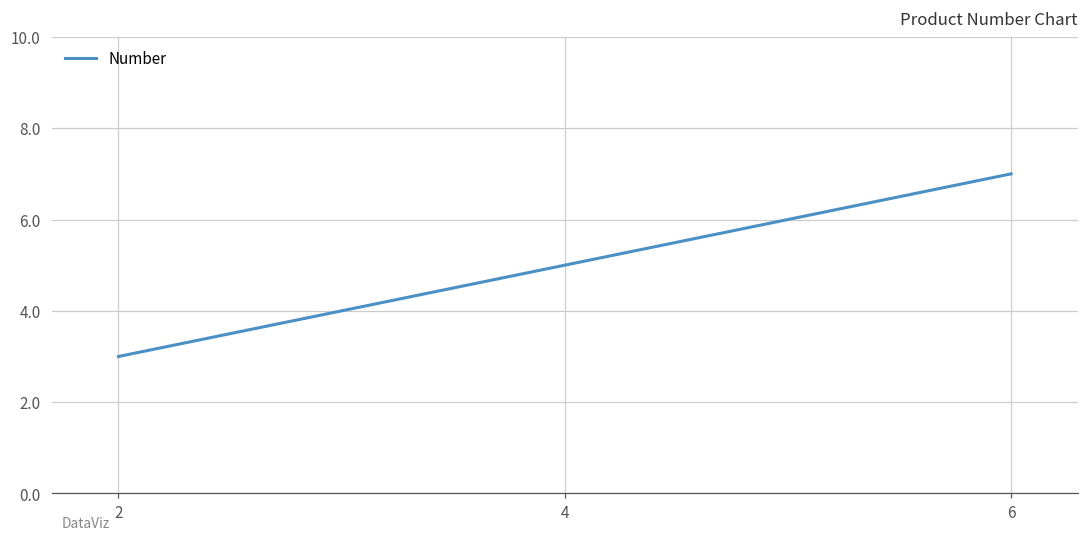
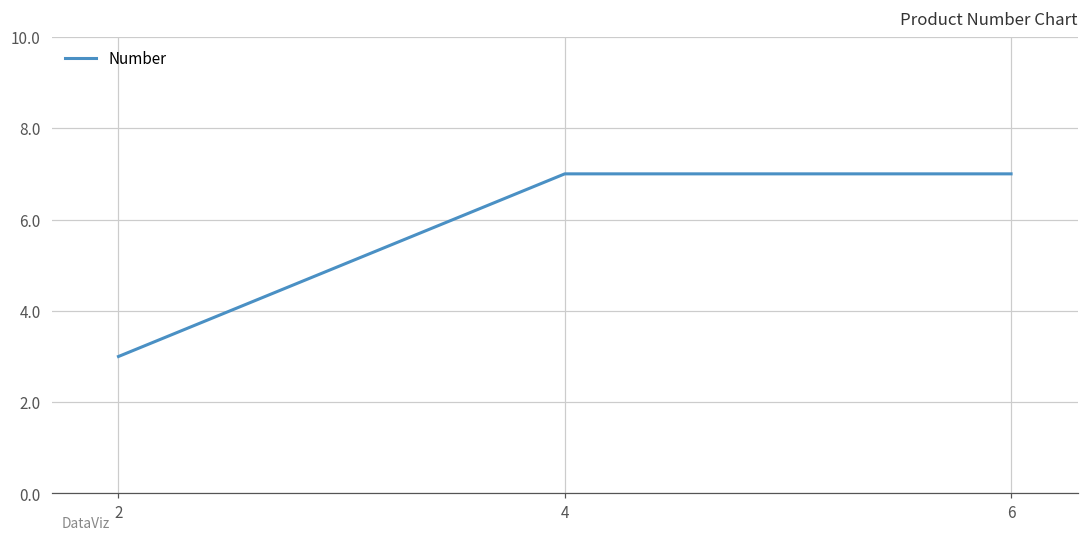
  {
    "2": 3,
-   "4": 5,
+   "4": 7,
    "6": 7
  }
